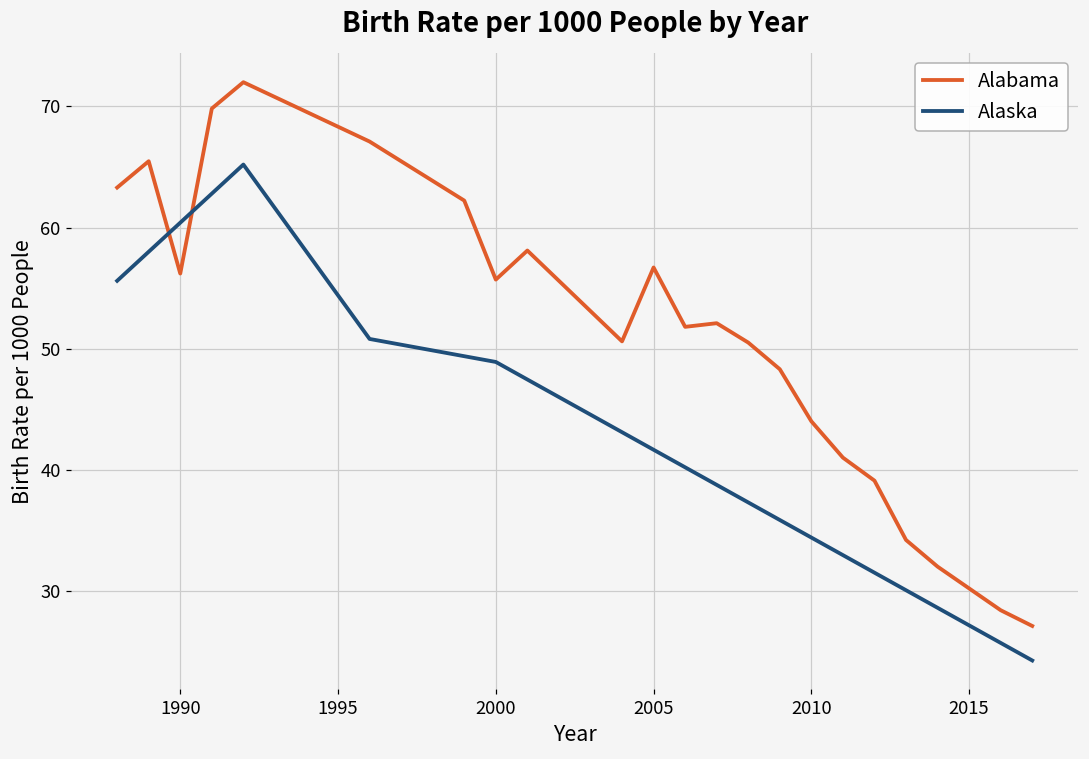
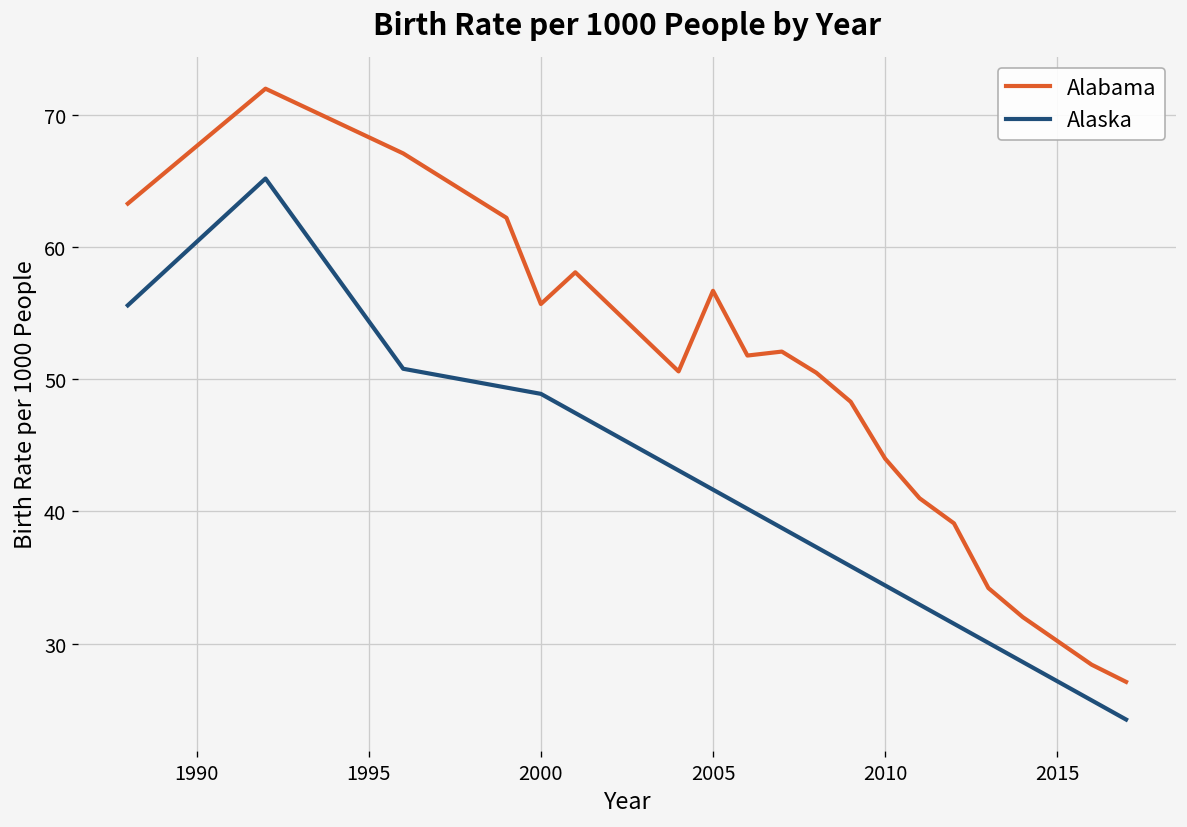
  {
    "Alabama": {
-     "1990": 56.2,
+     "1990": 67.7,
      "1995": 68.3,
      "2000": 55.7,
      "2005": 56.7,
      "2010": 44.0,
      "2015": 30.2
    },
    "Alaska": {
      "1990": 60.4,
      "1995": 54.4,
      "2000": 48.9,
      "2005": 41.7,
      "2010": 34.4,
      "2015": 27.2
    }
  }
